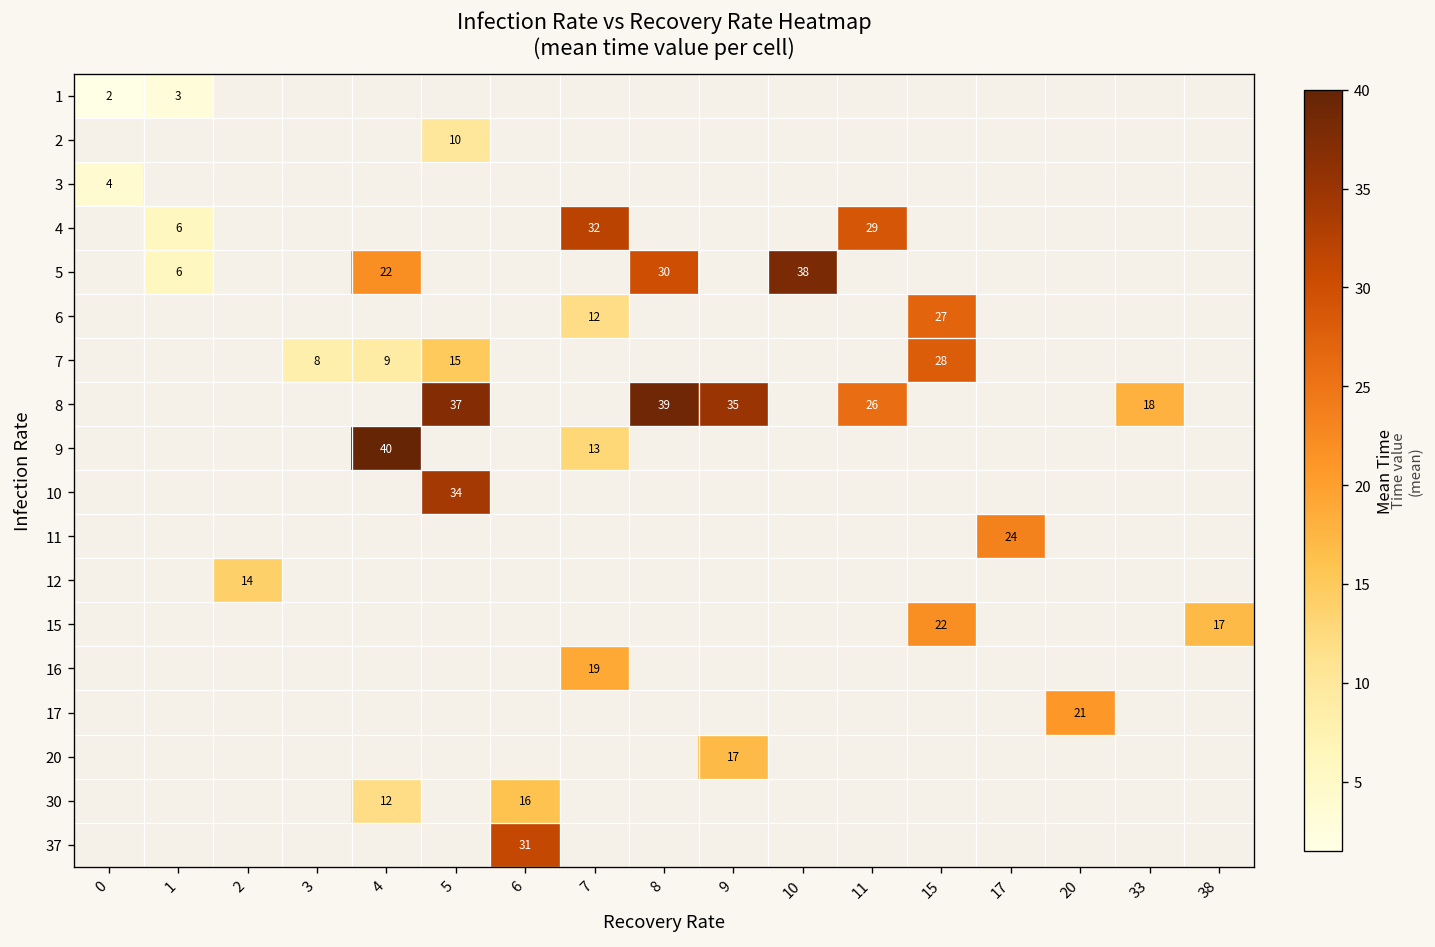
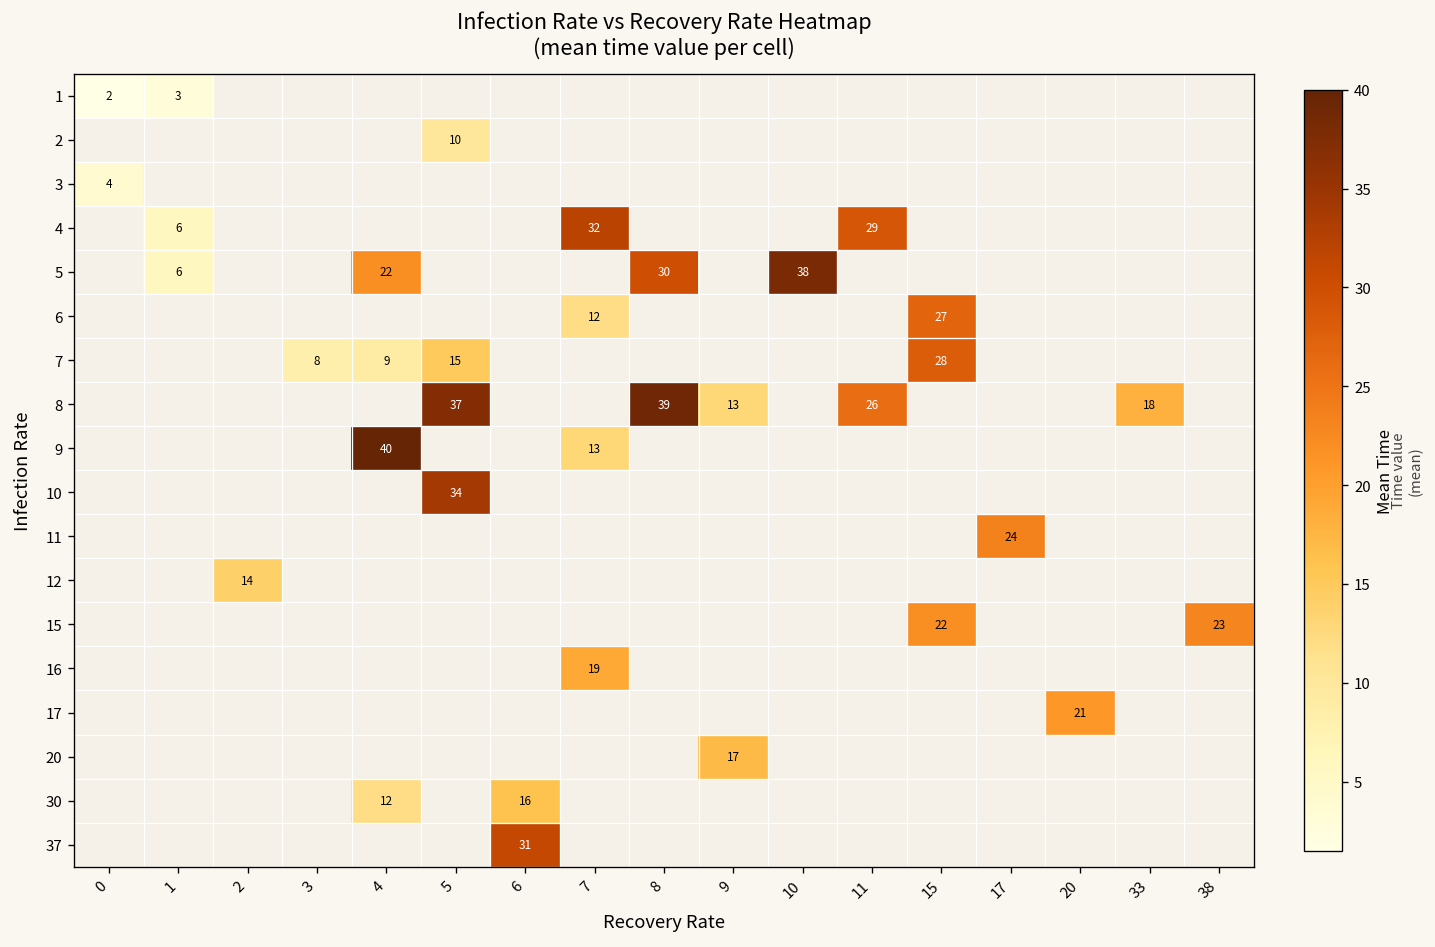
  {
    "1": {
      "0": 2,
      "1": 3
    },
    "2": {
      "5": 10
    },
    "3": {
      "0": 4
    },
    "4": {
      "1": 6,
      "7": 32,
      "11": 29
    },
    "5": {
      "1": 6,
      "4": 22,
      "8": 30,
      "10": 38
    },
    "6": {
      "7": 12,
      "15": 27
    },
    "7": {
      "3": 8,
      "4": 9,
      "5": 15,
      "15": 28
    },
    "8": {
      "5": 37,
      "8": 39,
-     "9": 35,
+     "9": 13,
      "11": 26,
      "33": 18
    },
    "9": {
      "4": 40,
      "7": 13
    },
    "10": {
      "5": 34
    },
    "11": {
      "17": 24
    },
    "12": {
      "2": 14
    },
    "15": {
      "15": 22,
-     "38": 17
+     "38": 23
    },
    "16": {
      "7": 19
    },
    "17": {
      "20": 21
    },
    "20": {
      "9": 17
    },
    "30": {
      "4": 12,
      "6": 16
    },
    "37": {
      "6": 31
    }
  }
